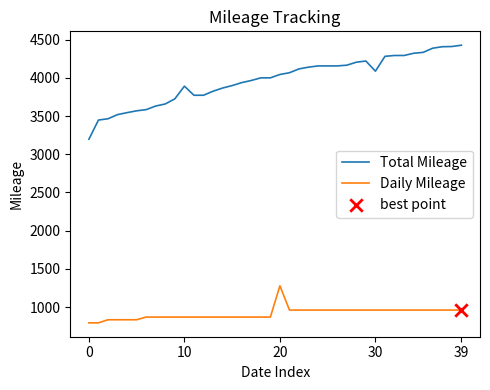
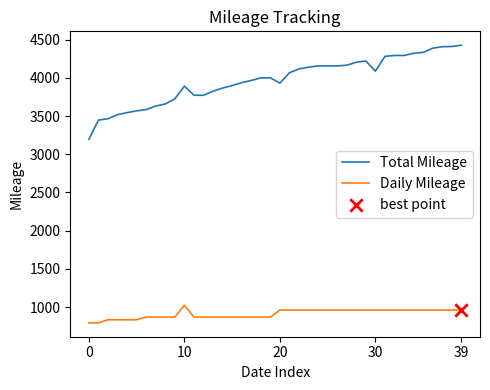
  {
    "Total Mileage": {
      "0": 3200,
      "10": 3900,
-     "20": 4000,
+     "20": 3900,
      "30": 4100,
      "39": 4400
    },
    "Daily Mileage": {
      "0": 800,
-     "10": 900,
-     "20": 1300,
+     "10": 1000,
+     "20": 1000,
      "30": 1000
    }
  }
